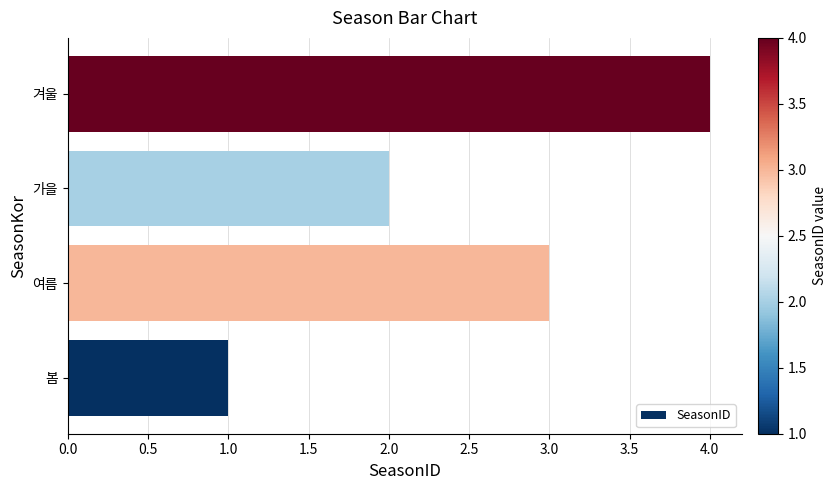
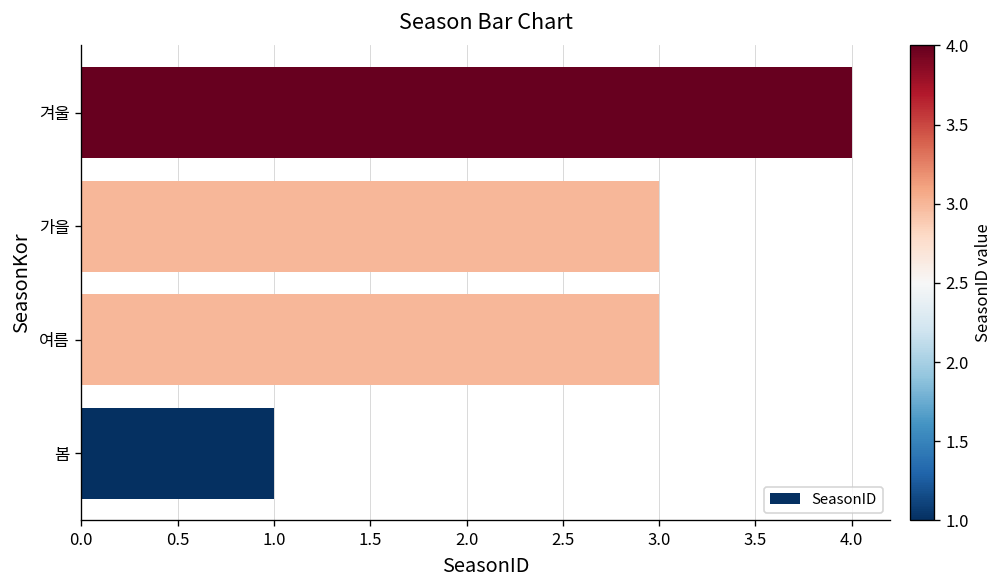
  {
    "겨울": 4,
-   "가을": 2,
+   "가을": 3,
    "여름": 3,
    "봄": 1
  }
